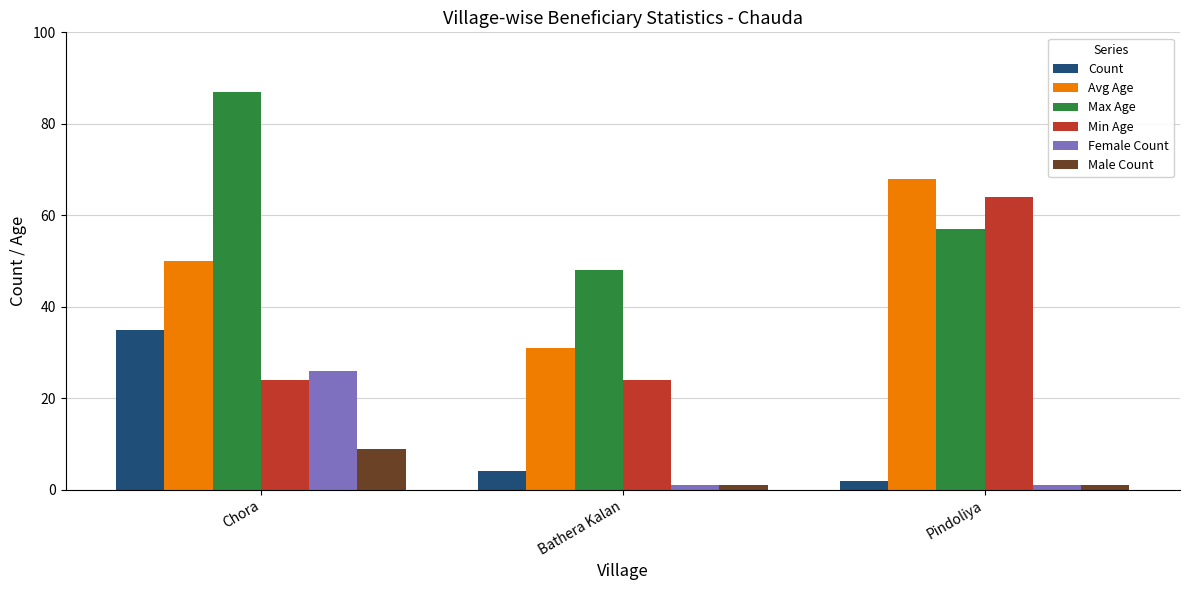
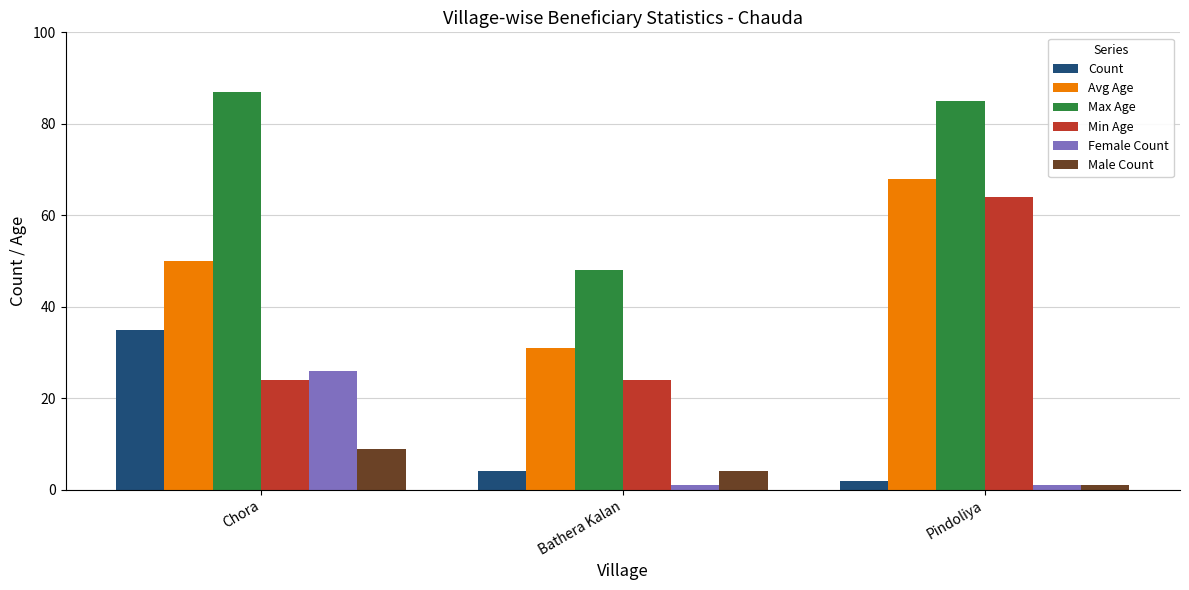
  {
    "Count": {
      "Chora": 35,
      "Bathera Kalan": 4,
      "Pindoliya": 2
    },
    "Avg Age": {
      "Chora": 50,
      "Bathera Kalan": 31,
      "Pindoliya": 68
    },
    "Max Age": {
      "Chora": 87,
      "Bathera Kalan": 48,
-     "Pindoliya": 57
+     "Pindoliya": 85
    },
    "Min Age": {
      "Chora": 24,
      "Bathera Kalan": 24,
      "Pindoliya": 64
    },
    "Female Count": {
      "Chora": 26,
      "Bathera Kalan": 1,
      "Pindoliya": 1
    },
    "Male Count": {
      "Chora": 9,
-     "Bathera Kalan": 1,
+     "Bathera Kalan": 4,
      "Pindoliya": 1
    }
  }
